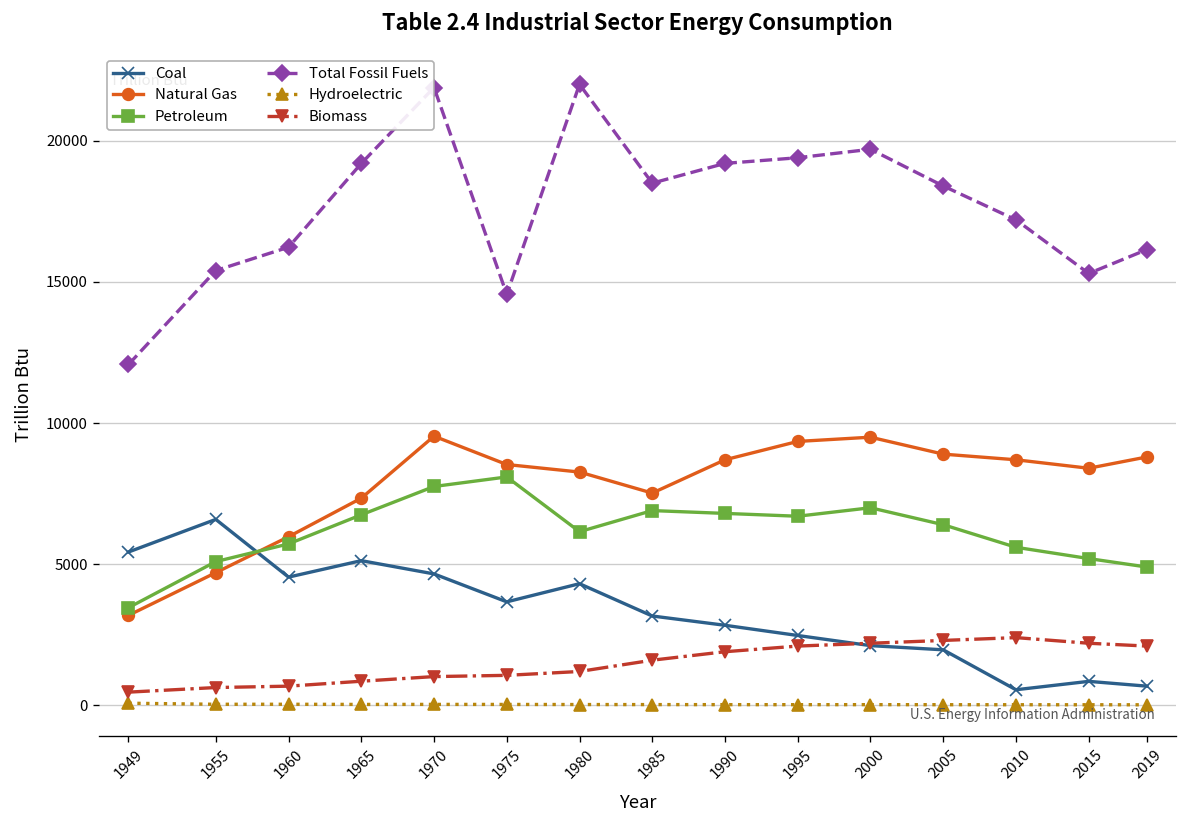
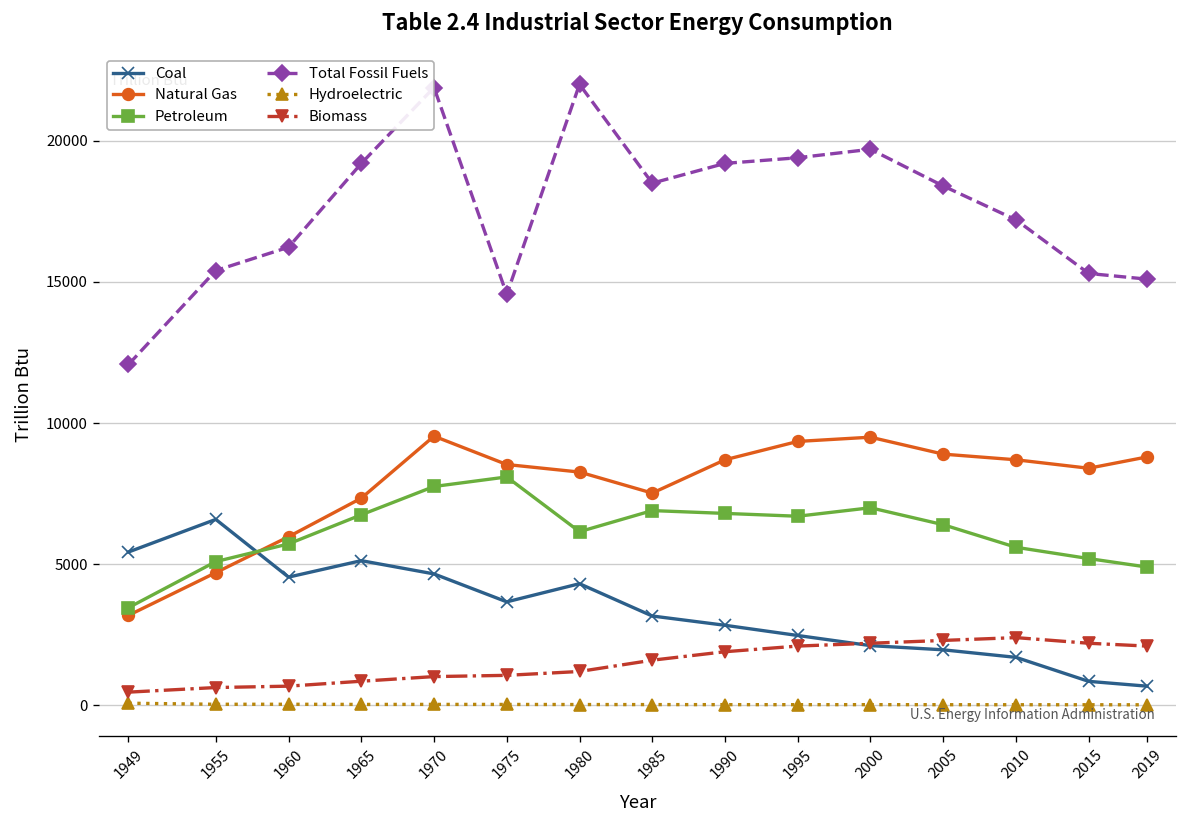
  {
    "Coal": {
      "1949": 5400,
      "1955": 6600,
      "1960": 4500,
      "1965": 5100,
      "1970": 4700,
      "1975": 3700,
      "1980": 4300,
      "1985": 3200,
      "1990": 2800,
      "1995": 2500,
      "2005": 2000,
-     "2010": 600,
+     "2010": 1700,
      "2015": 900,
      "2019": 700
    },
    "Petroleum": {
      "1949": 3500,
      "1955": 5100,
      "1960": 5700,
      "1965": 6800,
      "1970": 7800,
      "1975": 8100,
      "1980": 6200,
      "1985": 6900,
      "1990": 6800,
      "1995": 6700,
      "2000": 7000,
      "2005": 6400,
      "2010": 5600,
      "2015": 5200,
      "2019": 4900
    },
    "Total Fossil Fuels": {
      "1949": 12100,
      "1955": 15400,
      "1960": 16200,
      "1965": 19200,
      "1970": 21900,
      "1975": 14600,
      "1980": 22000,
      "1985": 18500,
      "1990": 19200,
      "1995": 19400,
      "2000": 19700,
      "2005": 18400,
      "2010": 17200,
      "2015": 15300,
-     "2019": 16100
+     "2019": 15100
    }
  }
